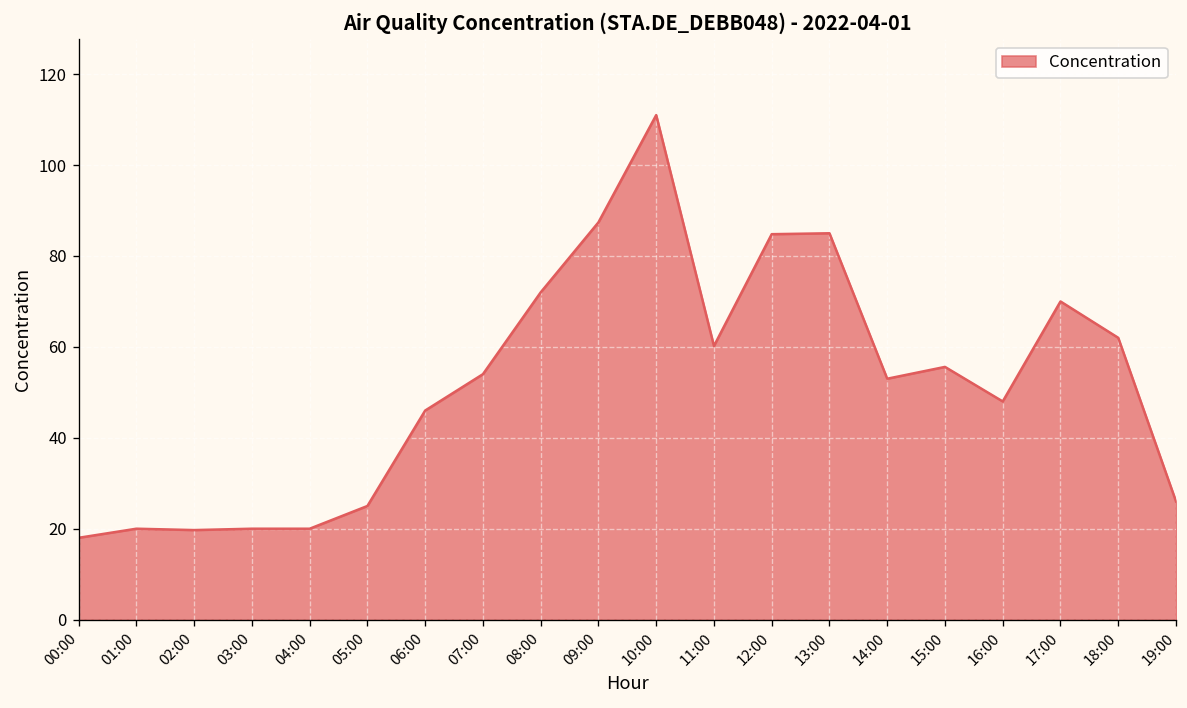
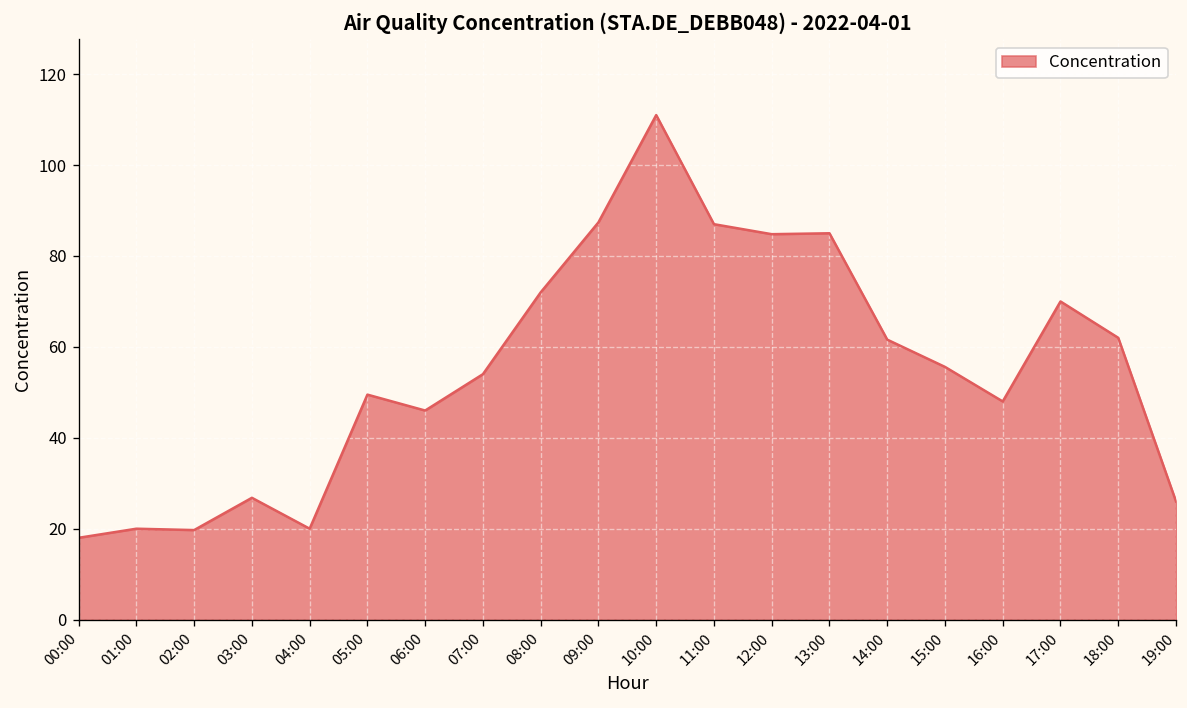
  {
    "00:00": 18,
    "01:00": 20,
    "02:00": 20,
-   "03:00": 20,
+   "03:00": 27,
    "04:00": 20,
-   "05:00": 25,
+   "05:00": 50,
    "06:00": 46,
    "07:00": 54,
    "08:00": 72,
    "09:00": 87,
    "10:00": 111,
-   "11:00": 60,
+   "11:00": 87,
    "12:00": 85,
    "13:00": 85,
-   "14:00": 53,
+   "14:00": 62,
    "15:00": 56,
    "16:00": 48,
    "17:00": 70,
    "18:00": 62,
    "19:00": 26
  }
